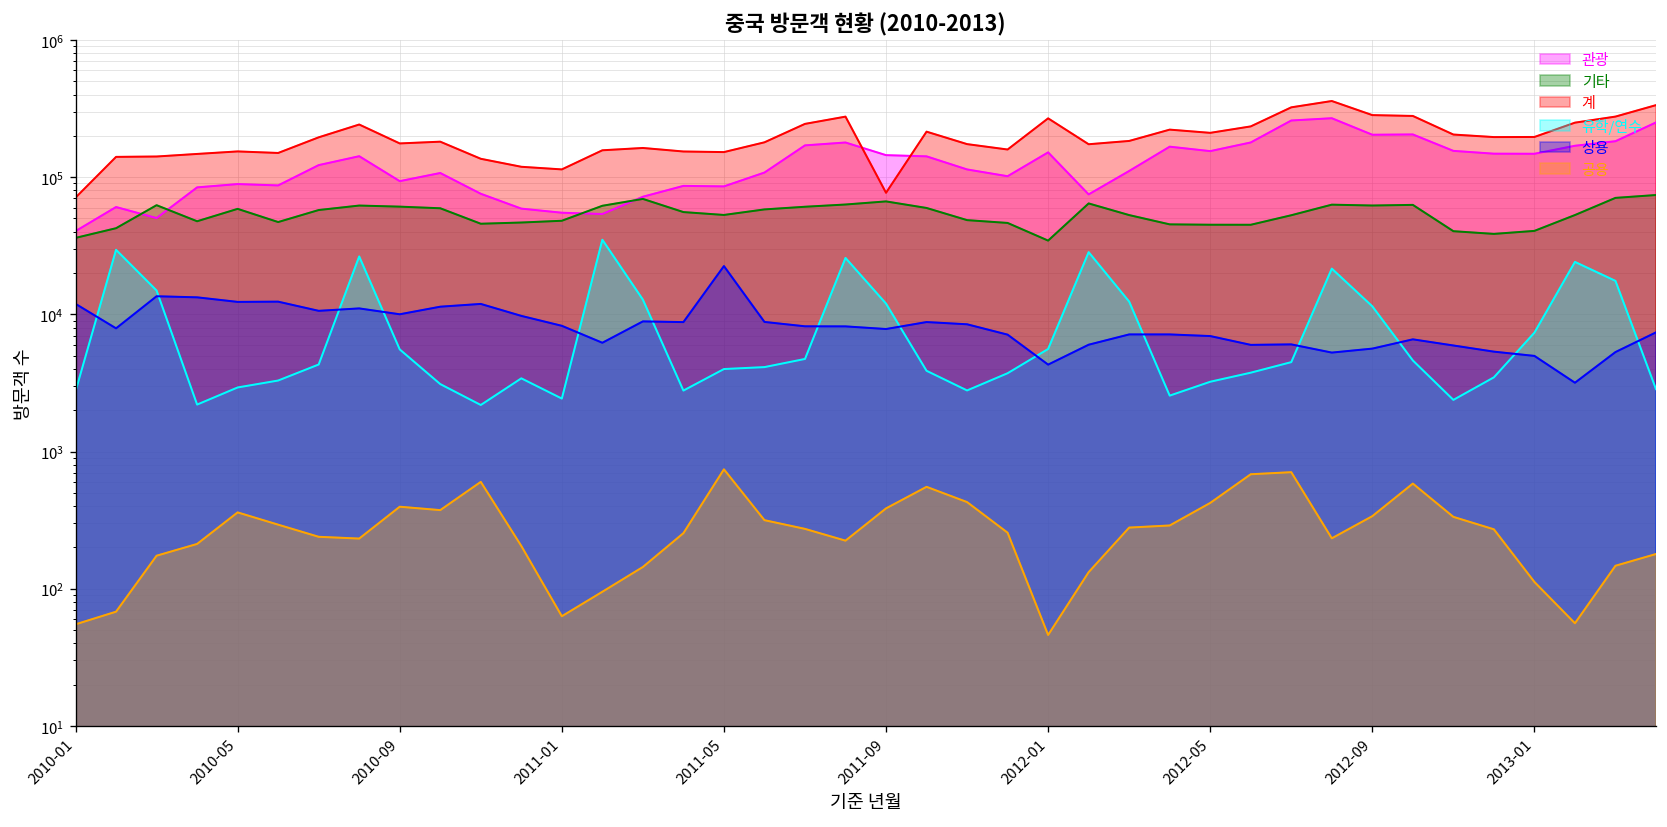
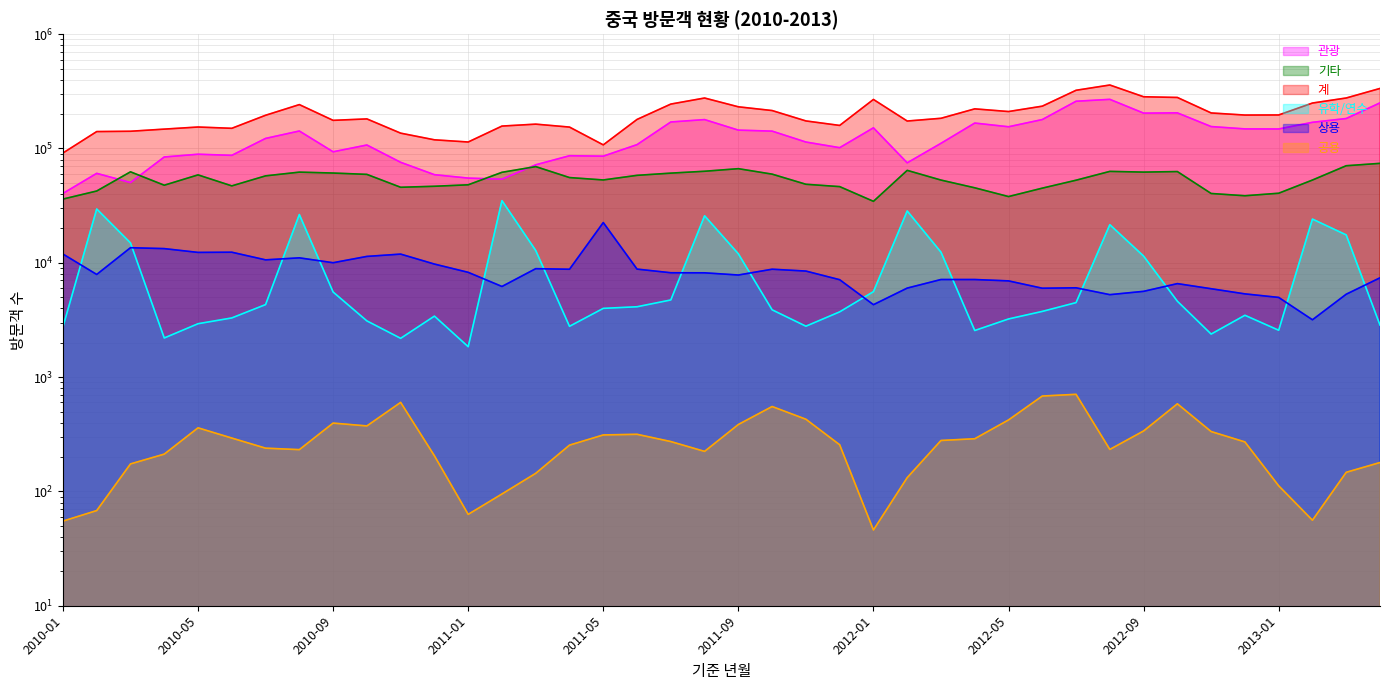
  {
    "관광": {
      "2010-01": 40000,
      "2010-05": 90000,
      "2010-09": 90000,
      "2011-01": 60000,
      "2011-05": 90000,
      "2011-09": 140000,
      "2012-01": 150000,
      "2012-05": 150000,
      "2012-09": 200000,
      "2013-01": 150000
    },
    "기타": {
      "2010-01": 36000,
      "2010-05": 60000,
      "2010-09": 60000,
      "2011-01": 48000,
      "2011-05": 50000,
      "2011-09": 70000,
      "2012-01": 34000,
-     "2012-05": 45000,
+     "2012-05": 38000,
      "2012-09": 60000,
      "2013-01": 41000
    },
    "계": {
-     "2010-01": 70000,
+     "2010-01": 90000,
      "2010-05": 150000,
      "2010-09": 180000,
      "2011-01": 110000,
-     "2011-05": 150000,
-     "2011-09": 80000,
+     "2011-05": 110000,
+     "2011-09": 230000,
      "2012-01": 270000,
      "2012-05": 210000,
      "2012-09": 280000,
      "2013-01": 200000
    },
    "유학/연수": {
      "2010-01": 2800,
      "2010-05": 2900,
      "2010-09": 6000,
-     "2011-01": 2400,
+     "2011-01": 1800,
      "2011-05": 4000,
      "2011-09": 12000,
      "2012-01": 6000,
      "2012-05": 3200,
      "2012-09": 11000,
-     "2013-01": 7000
+     "2013-01": 2600
    },
    "상용": {
      "2010-01": 12000,
      "2010-05": 12000,
      "2010-09": 10000,
      "2011-01": 8000,
      "2011-05": 22000,
      "2011-09": 8000,
      "2012-01": 4300,
      "2012-05": 7000,
      "2012-09": 6000,
      "2013-01": 5000
    },
    "공용": {
      "2010-01": 60,
      "2010-05": 360,
      "2010-09": 400,
      "2011-01": 60,
-     "2011-05": 700,
+     "2011-05": 310,
      "2011-09": 390,
      "2012-01": 46,
      "2012-05": 420,
      "2012-09": 340,
      "2013-01": 110
    }
  }
